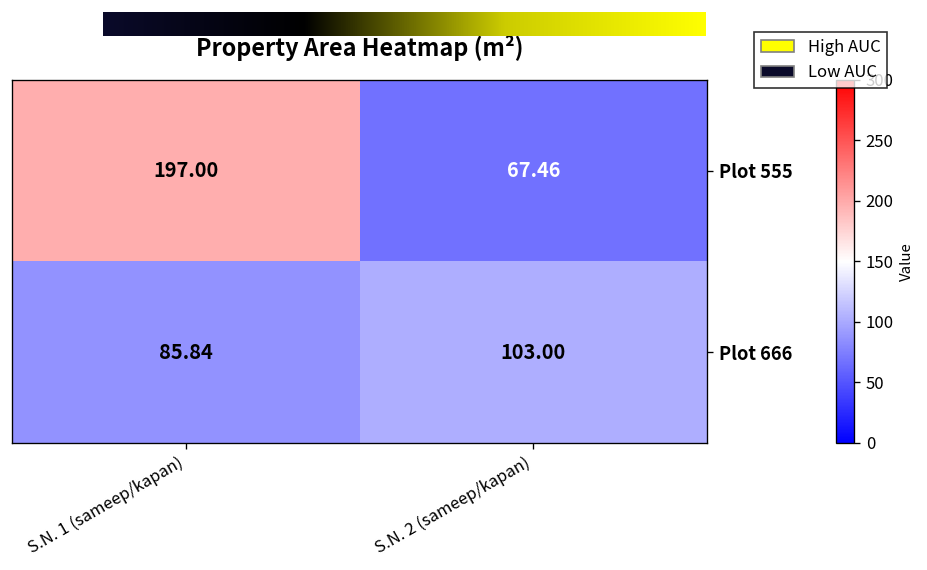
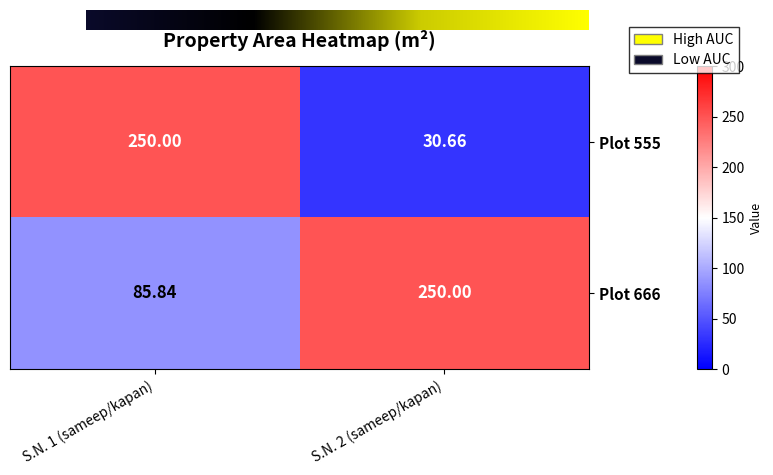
  {
    "Plot 555": {
-     "S.N. 1 (sameep/kapan)": 197.00,
-     "S.N. 2 (sameep/kapan)": 67.46
+     "S.N. 1 (sameep/kapan)": 250.00,
+     "S.N. 2 (sameep/kapan)": 30.66
    },
    "Plot 666": {
      "S.N. 1 (sameep/kapan)": 85.84,
-     "S.N. 2 (sameep/kapan)": 103.00
+     "S.N. 2 (sameep/kapan)": 250.00
    }
  }
